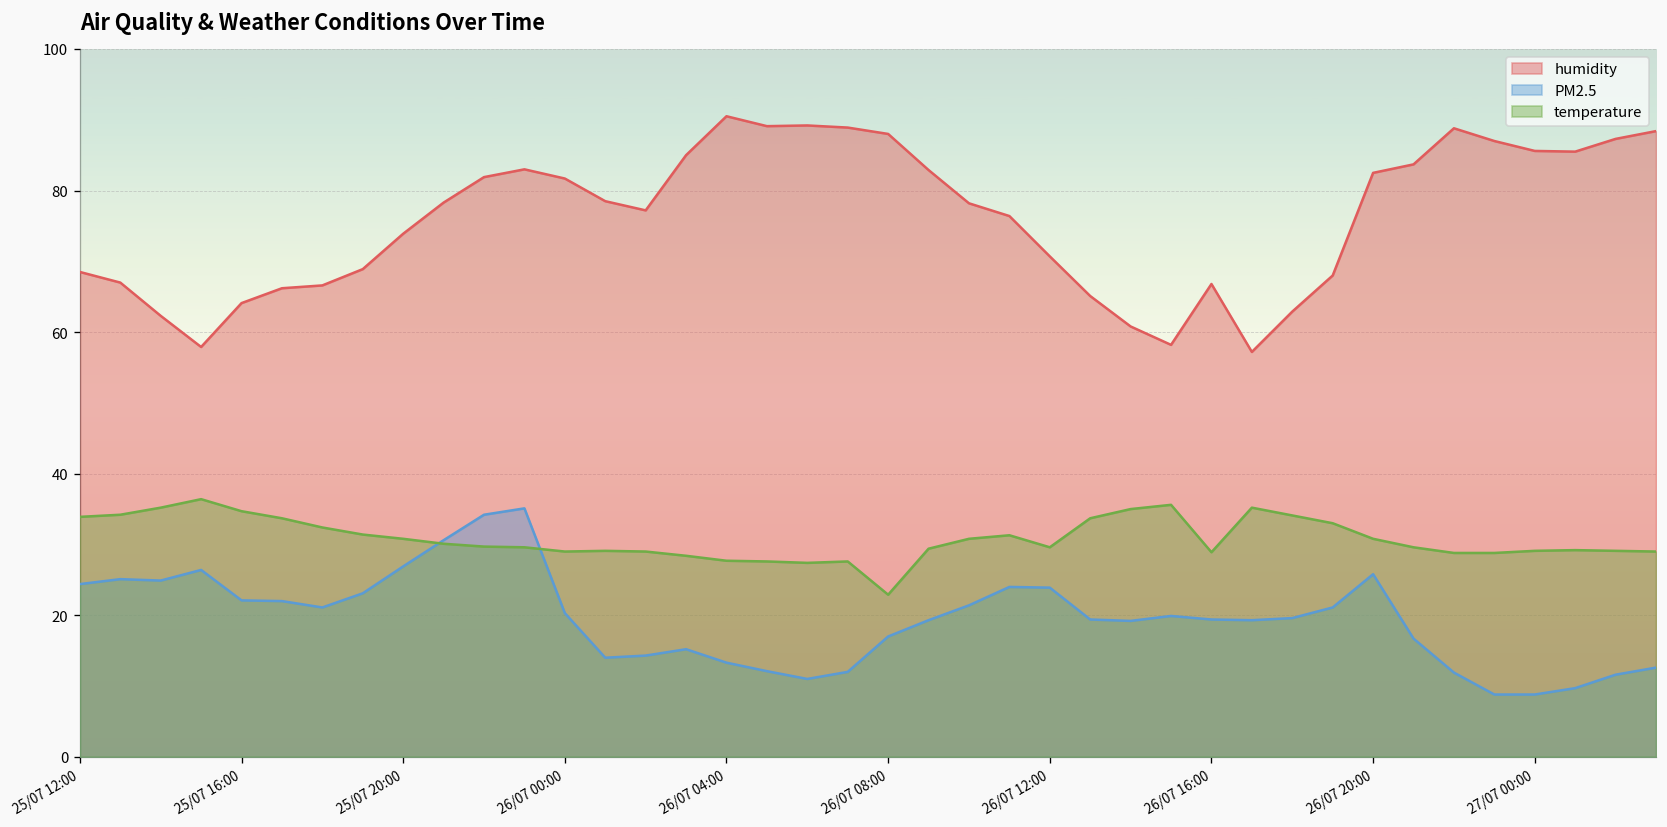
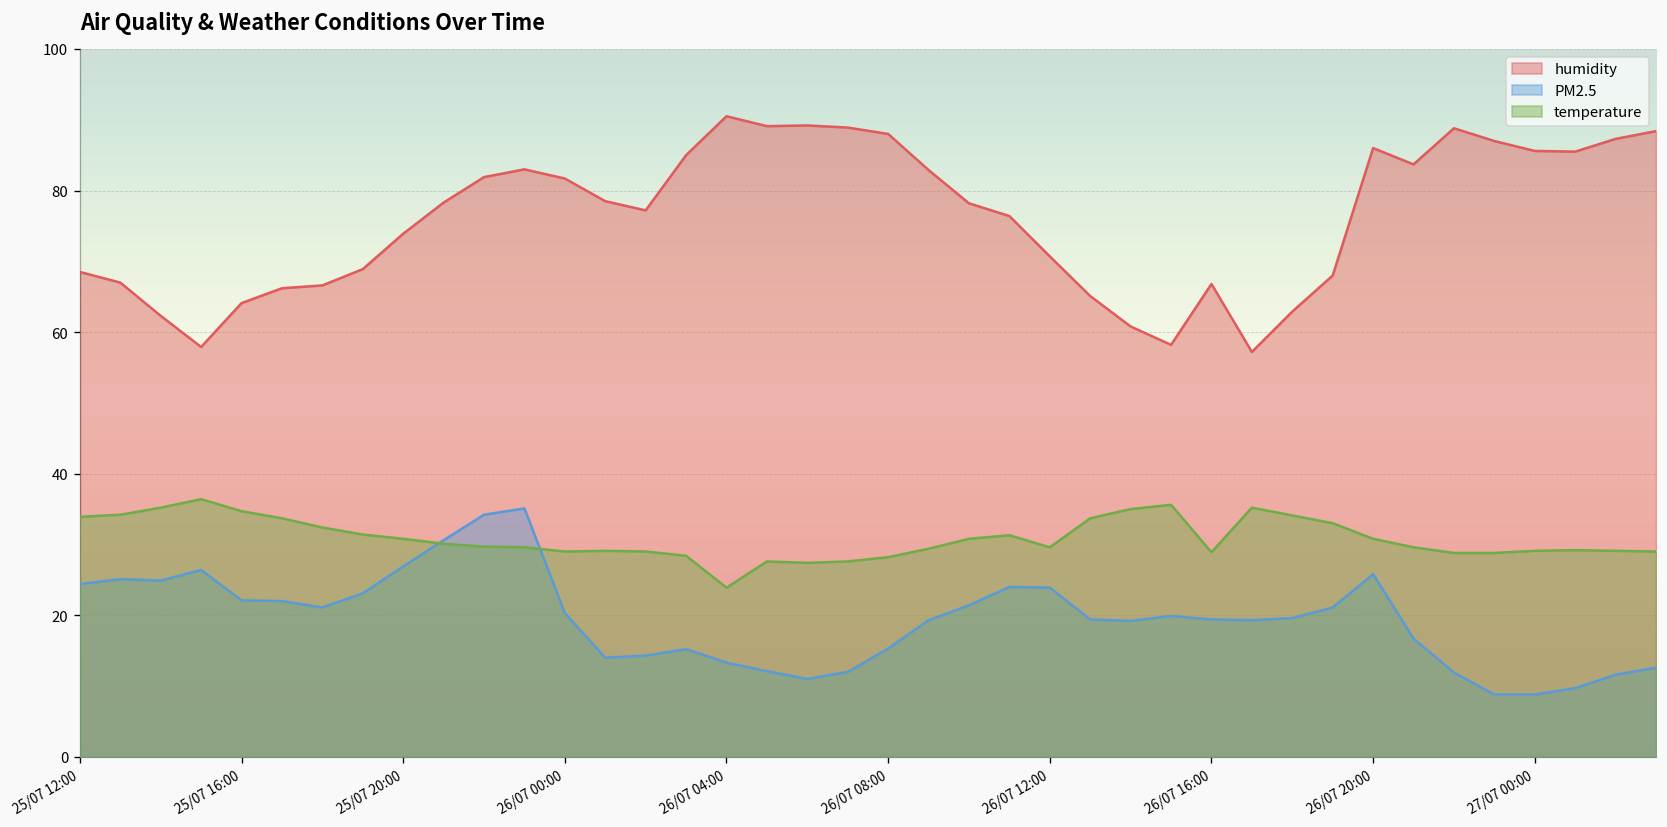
  {
    "humidity": {
      "25/07 12:00": 69,
      "25/07 16:00": 64,
      "25/07 20:00": 74,
      "26/07 00:00": 82,
      "26/07 04:00": 91,
      "26/07 08:00": 88,
      "26/07 12:00": 71,
      "26/07 16:00": 67,
-     "26/07 20:00": 83,
+     "26/07 20:00": 86,
      "27/07 00:00": 86
    },
    "PM2.5": {
      "25/07 12:00": 24,
      "25/07 16:00": 22,
      "25/07 20:00": 27,
      "26/07 00:00": 20,
      "26/07 04:00": 13,
-     "26/07 08:00": 17,
+     "26/07 08:00": 15,
      "26/07 12:00": 24,
      "26/07 16:00": 19,
      "26/07 20:00": 26,
      "27/07 00:00": 9
    },
    "temperature": {
      "25/07 12:00": 34,
      "25/07 16:00": 35,
      "25/07 20:00": 31,
      "26/07 00:00": 29,
-     "26/07 04:00": 28,
-     "26/07 08:00": 23,
+     "26/07 04:00": 24,
+     "26/07 08:00": 28,
      "26/07 12:00": 30,
      "26/07 16:00": 29,
      "26/07 20:00": 31,
      "27/07 00:00": 29
    }
  }
